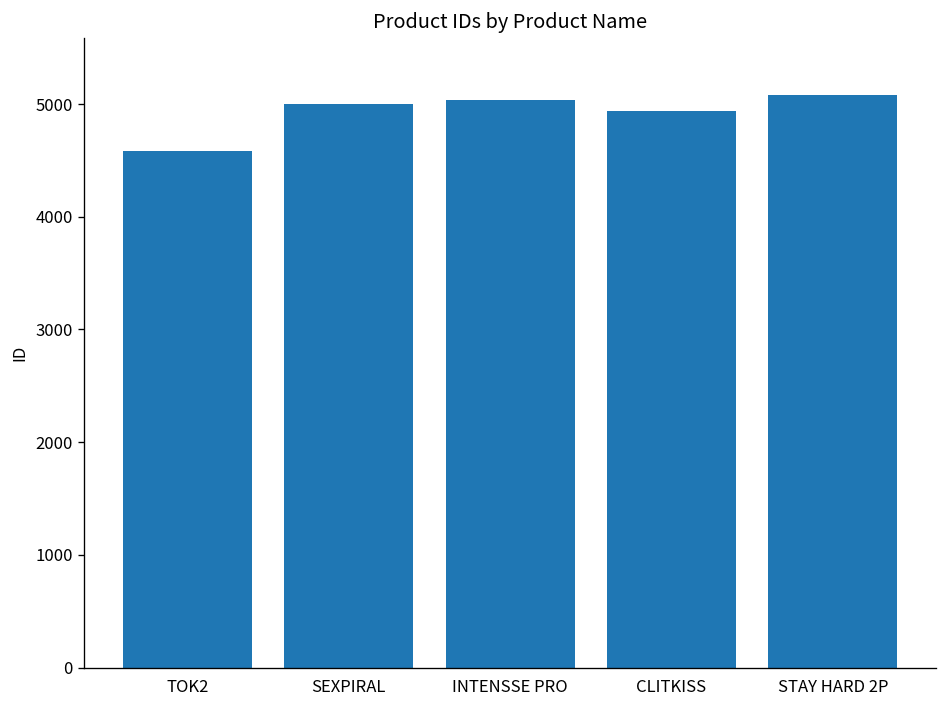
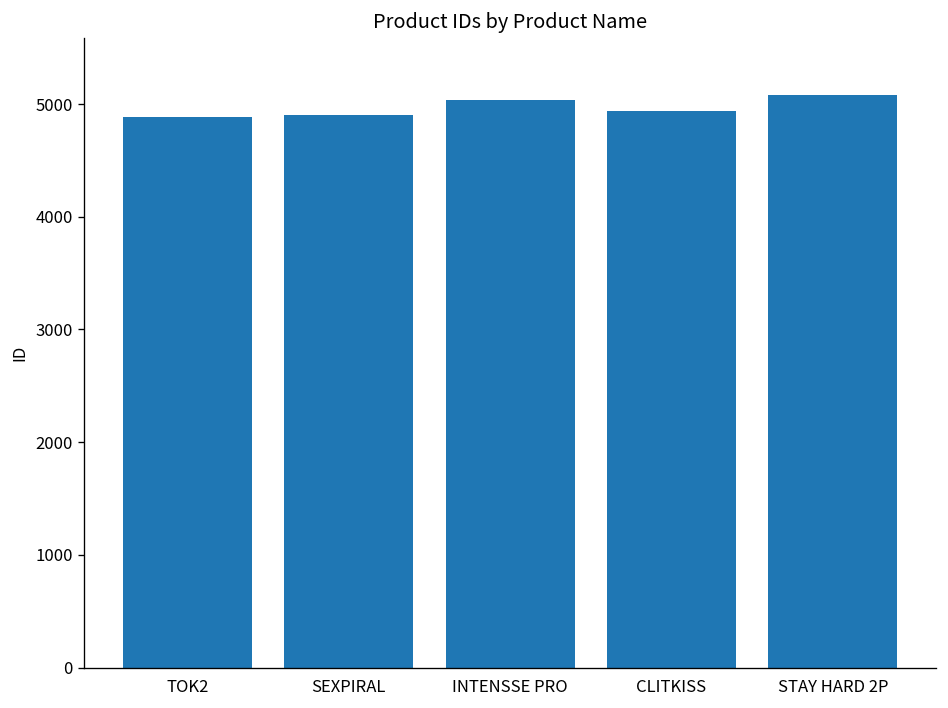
  {
-   "TOK2": 4600,
-   "SEXPIRAL": 5000,
+   "TOK2": 4900,
+   "SEXPIRAL": 4900,
    "INTENSSE PRO": 5000,
    "CLITKISS": 4900,
    "STAY HARD 2P": 5100
  }
